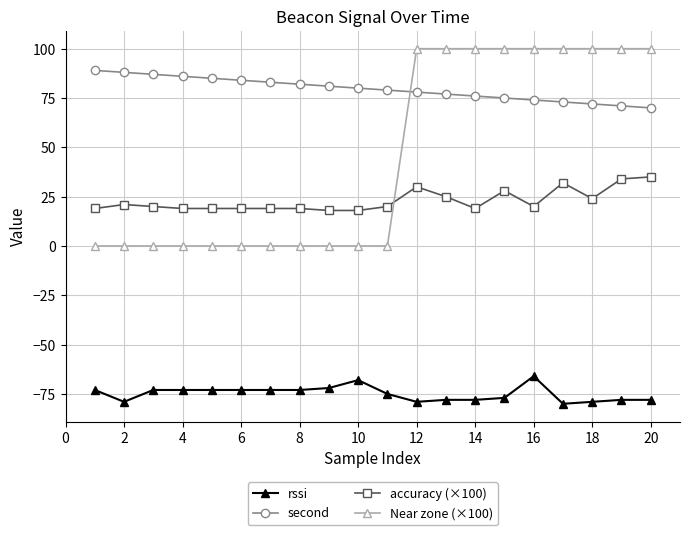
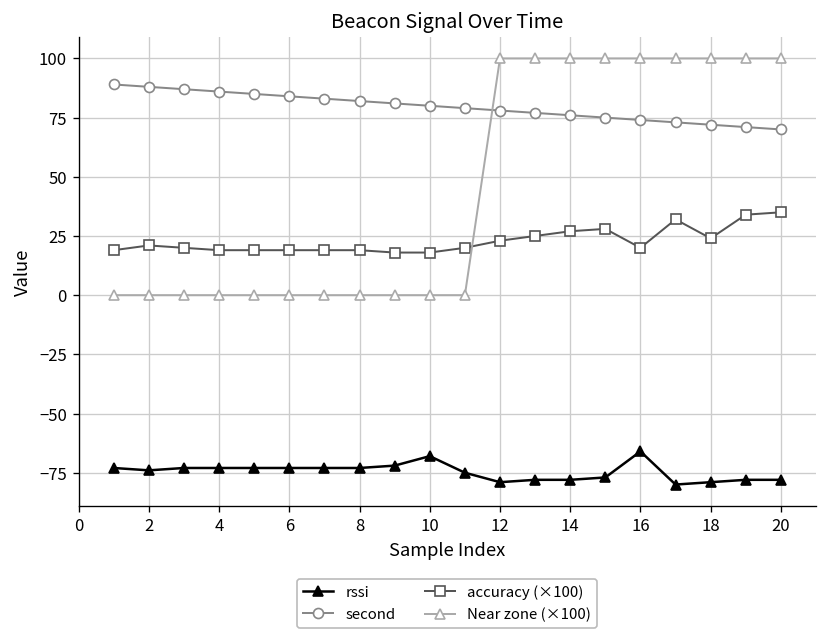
  {
    "rssi": {
-     "2": -79,
+     "2": -74,
      "4": -73,
      "6": -73,
      "8": -73,
      "10": -68,
      "12": -79,
      "14": -78,
      "16": -66,
      "18": -79,
      "20": -78
    },
    "accuracy (×100)": {
      "2": 21,
      "4": 19,
      "6": 19,
      "8": 19,
      "10": 18,
-     "12": 30,
-     "14": 19,
+     "12": 23,
+     "14": 27,
      "16": 20,
      "18": 24,
      "20": 35
    }
  }
